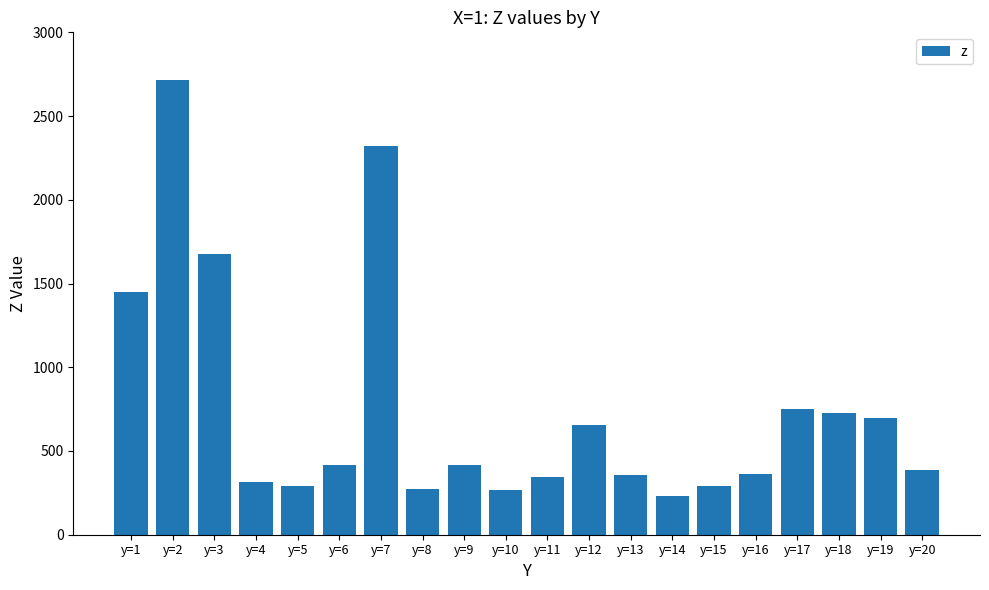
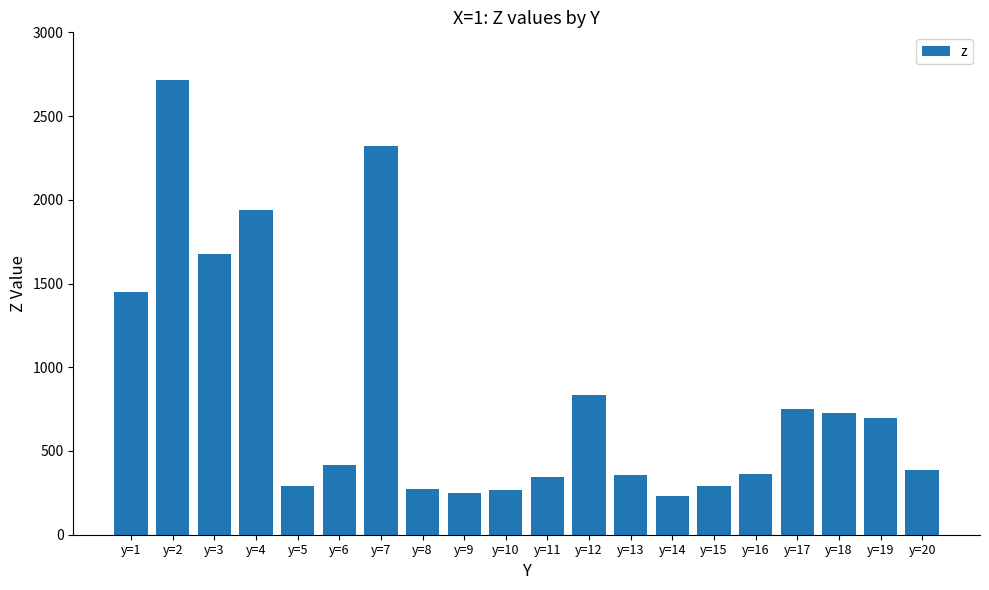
  {
    "y=1": 1450,
    "y=2": 2710,
    "y=3": 1670,
-   "y=4": 310,
+   "y=4": 1940,
    "y=5": 290,
    "y=6": 420,
    "y=7": 2320,
    "y=8": 270,
-   "y=9": 420,
+   "y=9": 250,
    "y=10": 270,
    "y=11": 350,
-   "y=12": 650,
+   "y=12": 840,
    "y=13": 360,
    "y=14": 230,
    "y=15": 290,
    "y=16": 360,
    "y=17": 750,
    "y=18": 720,
    "y=19": 700,
    "y=20": 380
  }
